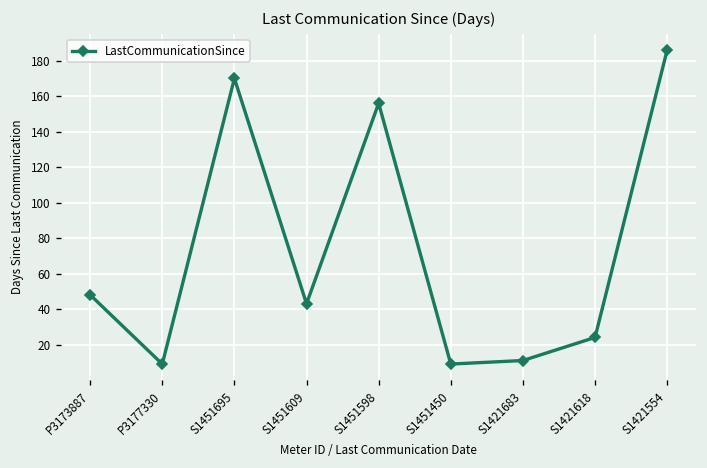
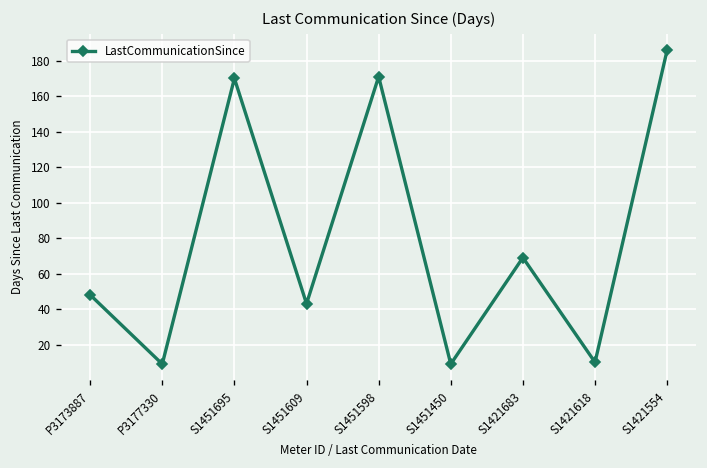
  {
    "P3173887": 48,
    "P3177330": 9,
    "S1451695": 170,
    "S1451609": 43,
-   "S1451598": 156,
+   "S1451598": 171,
    "S1451450": 9,
-   "S1421683": 11,
-   "S1421618": 24,
+   "S1421683": 69,
+   "S1421618": 10,
    "S1421554": 186
  }
